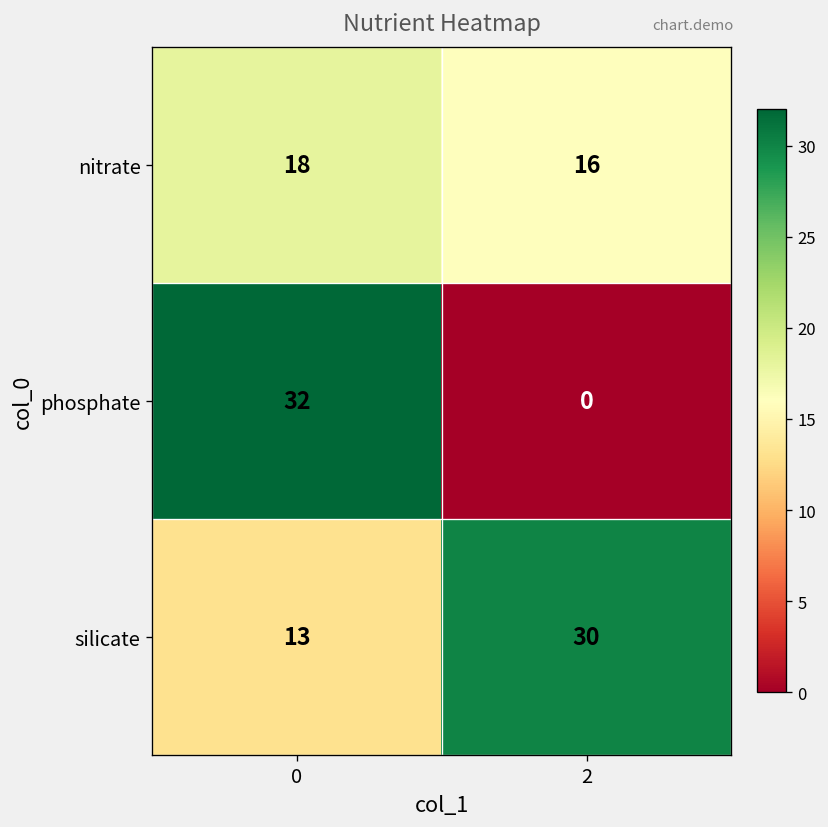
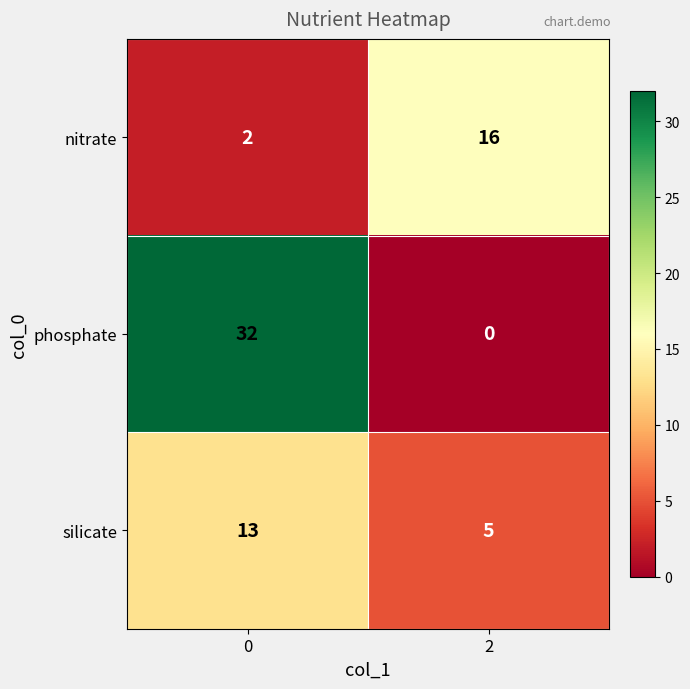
  {
    "nitrate": {
-     "0": 18,
+     "0": 2,
      "2": 16
    },
    "phosphate": {
      "0": 32,
      "2": 0
    },
    "silicate": {
      "0": 13,
-     "2": 30
+     "2": 5
    }
  }
